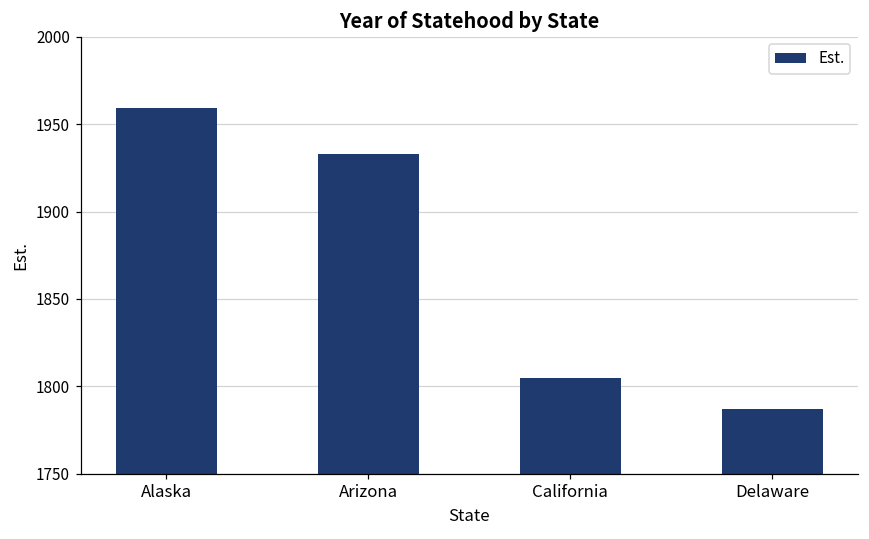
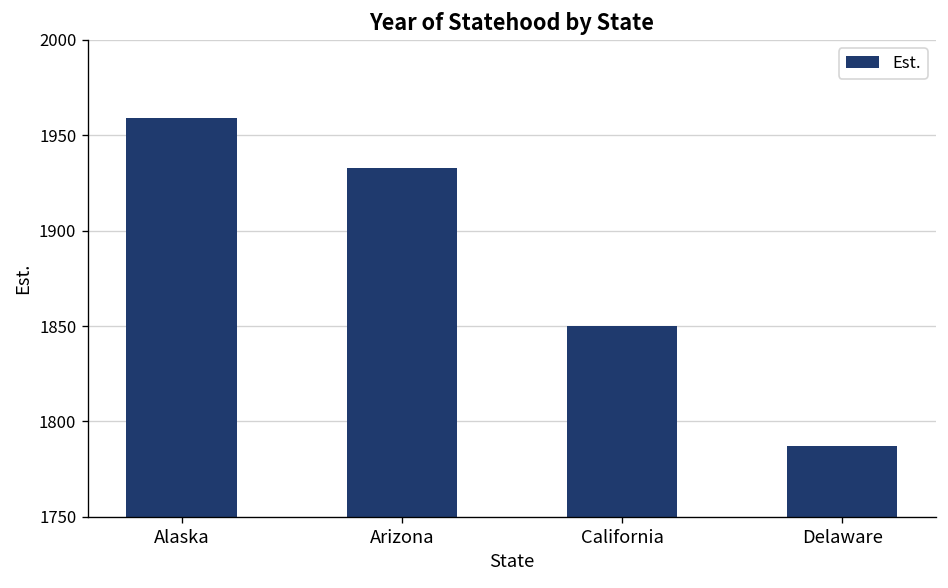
  {
    "Alaska": 1959,
    "Arizona": 1933,
-   "California": 1805,
+   "California": 1850,
    "Delaware": 1787
  }
